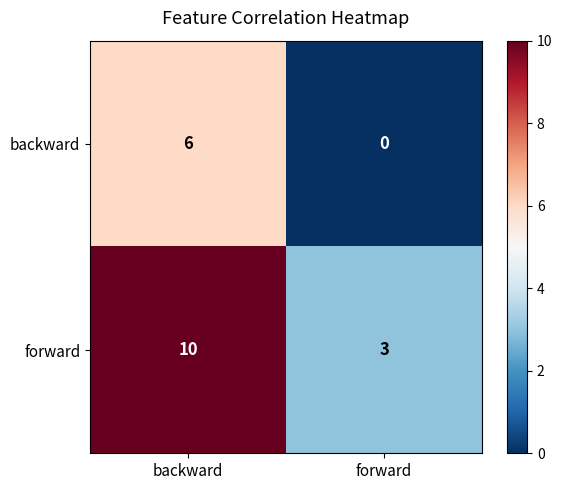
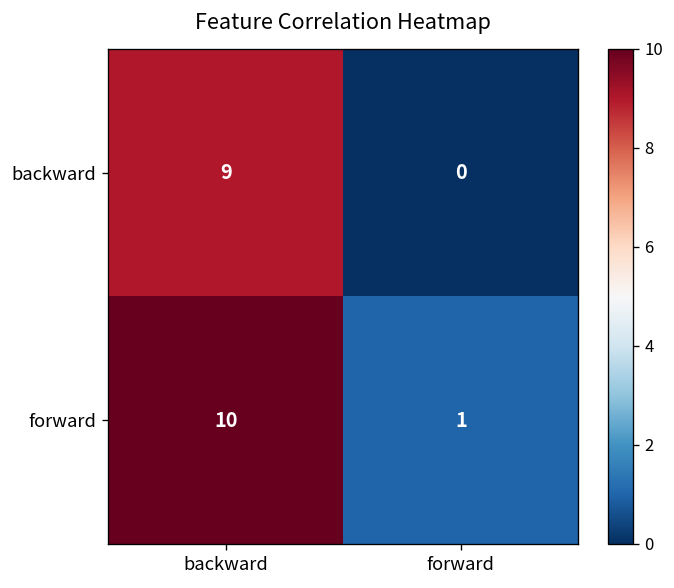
  {
    "backward": {
-     "backward": 6,
+     "backward": 9,
      "forward": 0
    },
    "forward": {
      "backward": 10,
-     "forward": 3
+     "forward": 1
    }
  }
